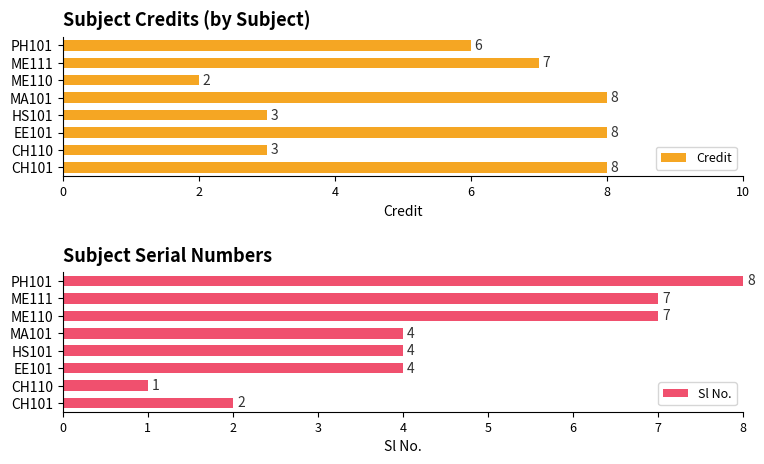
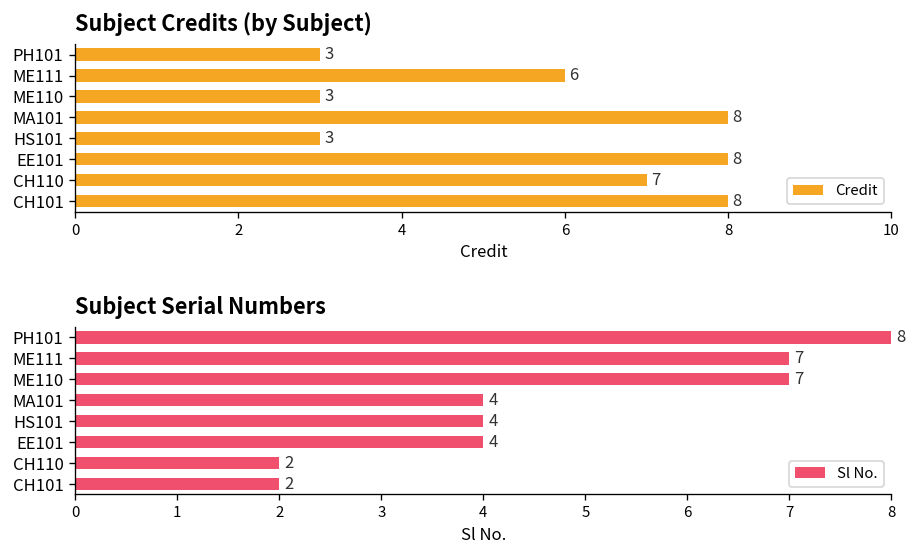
  {
    "Subject Credits (by Subject)": {
-     "PH101": 6,
-     "ME111": 7,
-     "ME110": 2,
+     "PH101": 3,
+     "ME111": 6,
+     "ME110": 3,
      "MA101": 8,
      "HS101": 3,
      "EE101": 8,
-     "CH110": 3,
+     "CH110": 7,
      "CH101": 8
    },
    "Subject Serial Numbers": {
      "PH101": 8,
      "ME111": 7,
      "ME110": 7,
      "MA101": 4,
      "HS101": 4,
      "EE101": 4,
-     "CH110": 1,
+     "CH110": 2,
      "CH101": 2
    }
  }
